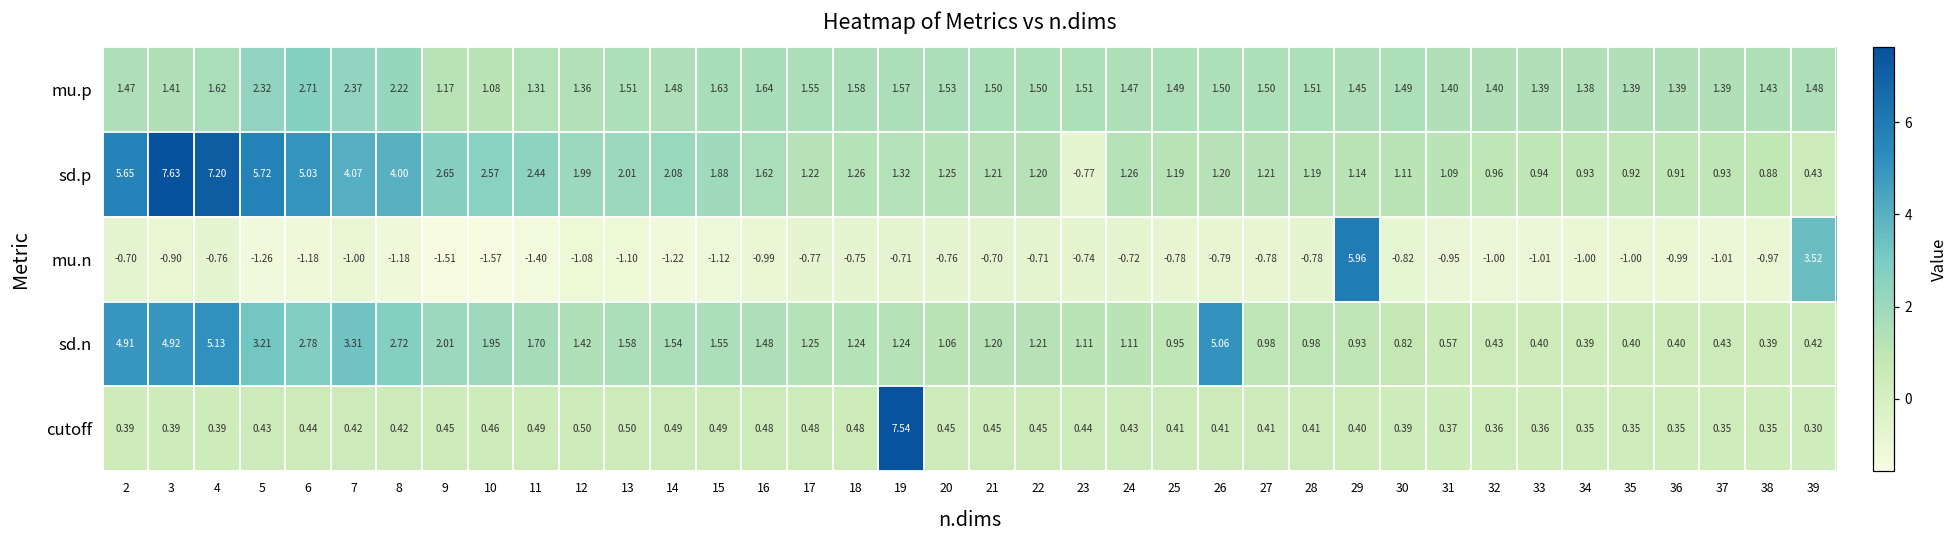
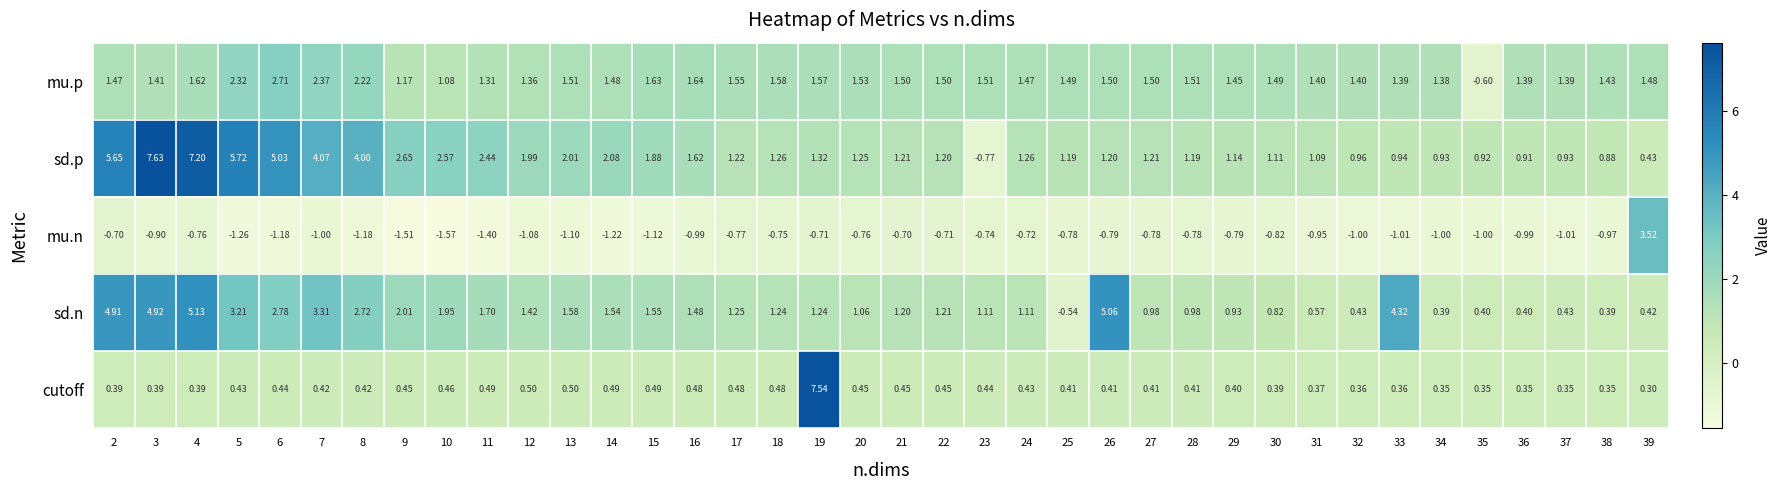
  {
    "mu.p": {
      "2": 1.47,
      "3": 1.41,
      "4": 1.62,
      "5": 2.32,
      "6": 2.71,
      "7": 2.37,
      "8": 2.22,
      "9": 1.17,
      "10": 1.08,
      "11": 1.31,
      "12": 1.36,
      "13": 1.51,
      "14": 1.48,
      "15": 1.63,
      "16": 1.64,
      "17": 1.55,
      "18": 1.58,
      "19": 1.57,
      "20": 1.53,
      "21": 1.50,
      "22": 1.50,
      "23": 1.51,
      "24": 1.47,
      "25": 1.49,
      "26": 1.50,
      "27": 1.50,
      "28": 1.51,
      "29": 1.45,
      "30": 1.49,
      "31": 1.40,
      "32": 1.40,
      "33": 1.39,
      "34": 1.38,
-     "35": 1.39,
+     "35": -0.60,
      "36": 1.39,
      "37": 1.39,
      "38": 1.43,
      "39": 1.48
    },
    "sd.p": {
      "2": 5.65,
      "3": 7.63,
      "4": 7.20,
      "5": 5.72,
      "6": 5.03,
      "7": 4.07,
      "8": 4.00,
      "9": 2.65,
      "10": 2.57,
      "11": 2.44,
      "12": 1.99,
      "13": 2.01,
      "14": 2.08,
      "15": 1.88,
      "16": 1.62,
      "17": 1.22,
      "18": 1.26,
      "19": 1.32,
      "20": 1.25,
      "21": 1.21,
      "22": 1.20,
      "23": -0.77,
      "24": 1.26,
      "25": 1.19,
      "26": 1.20,
      "27": 1.21,
      "28": 1.19,
      "29": 1.14,
      "30": 1.11,
      "31": 1.09,
      "32": 0.96,
      "33": 0.94,
      "34": 0.93,
      "35": 0.92,
      "36": 0.91,
      "37": 0.93,
      "38": 0.88,
      "39": 0.43
    },
    "mu.n": {
      "2": -0.70,
      "3": -0.90,
      "4": -0.76,
      "5": -1.26,
      "6": -1.18,
      "7": -1.00,
      "8": -1.18,
      "9": -1.51,
      "10": -1.57,
      "11": -1.40,
      "12": -1.08,
      "13": -1.10,
      "14": -1.22,
      "15": -1.12,
      "16": -0.99,
      "17": -0.77,
      "18": -0.75,
      "19": -0.71,
      "20": -0.76,
      "21": -0.70,
      "22": -0.71,
      "23": -0.74,
      "24": -0.72,
      "25": -0.78,
      "26": -0.79,
      "27": -0.78,
      "28": -0.78,
-     "29": 5.96,
+     "29": -0.79,
      "30": -0.82,
      "31": -0.95,
      "32": -1.00,
      "33": -1.01,
      "34": -1.00,
      "35": -1.00,
      "36": -0.99,
      "37": -1.01,
      "38": -0.97,
      "39": 3.52
    },
    "sd.n": {
      "2": 4.91,
      "3": 4.92,
      "4": 5.13,
      "5": 3.21,
      "6": 2.78,
      "7": 3.31,
      "8": 2.72,
      "9": 2.01,
      "10": 1.95,
      "11": 1.70,
      "12": 1.42,
      "13": 1.58,
      "14": 1.54,
      "15": 1.55,
      "16": 1.48,
      "17": 1.25,
      "18": 1.24,
      "19": 1.24,
      "20": 1.06,
      "21": 1.20,
      "22": 1.21,
      "23": 1.11,
      "24": 1.11,
-     "25": 0.95,
+     "25": -0.54,
      "26": 5.06,
      "27": 0.98,
      "28": 0.98,
      "29": 0.93,
      "30": 0.82,
      "31": 0.57,
      "32": 0.43,
-     "33": 0.40,
+     "33": 4.32,
      "34": 0.39,
      "35": 0.40,
      "36": 0.40,
      "37": 0.43,
      "38": 0.39,
      "39": 0.42
    },
    "cutoff": {
      "2": 0.39,
      "3": 0.39,
      "4": 0.39,
      "5": 0.43,
      "6": 0.44,
      "7": 0.42,
      "8": 0.42,
      "9": 0.45,
      "10": 0.46,
      "11": 0.49,
      "12": 0.50,
      "13": 0.50,
      "14": 0.49,
      "15": 0.49,
      "16": 0.48,
      "17": 0.48,
      "18": 0.48,
      "19": 7.54,
      "20": 0.45,
      "21": 0.45,
      "22": 0.45,
      "23": 0.44,
      "24": 0.43,
      "25": 0.41,
      "26": 0.41,
      "27": 0.41,
      "28": 0.41,
      "29": 0.40,
      "30": 0.39,
      "31": 0.37,
      "32": 0.36,
      "33": 0.36,
      "34": 0.35,
      "35": 0.35,
      "36": 0.35,
      "37": 0.35,
      "38": 0.35,
      "39": 0.30
    }
  }
